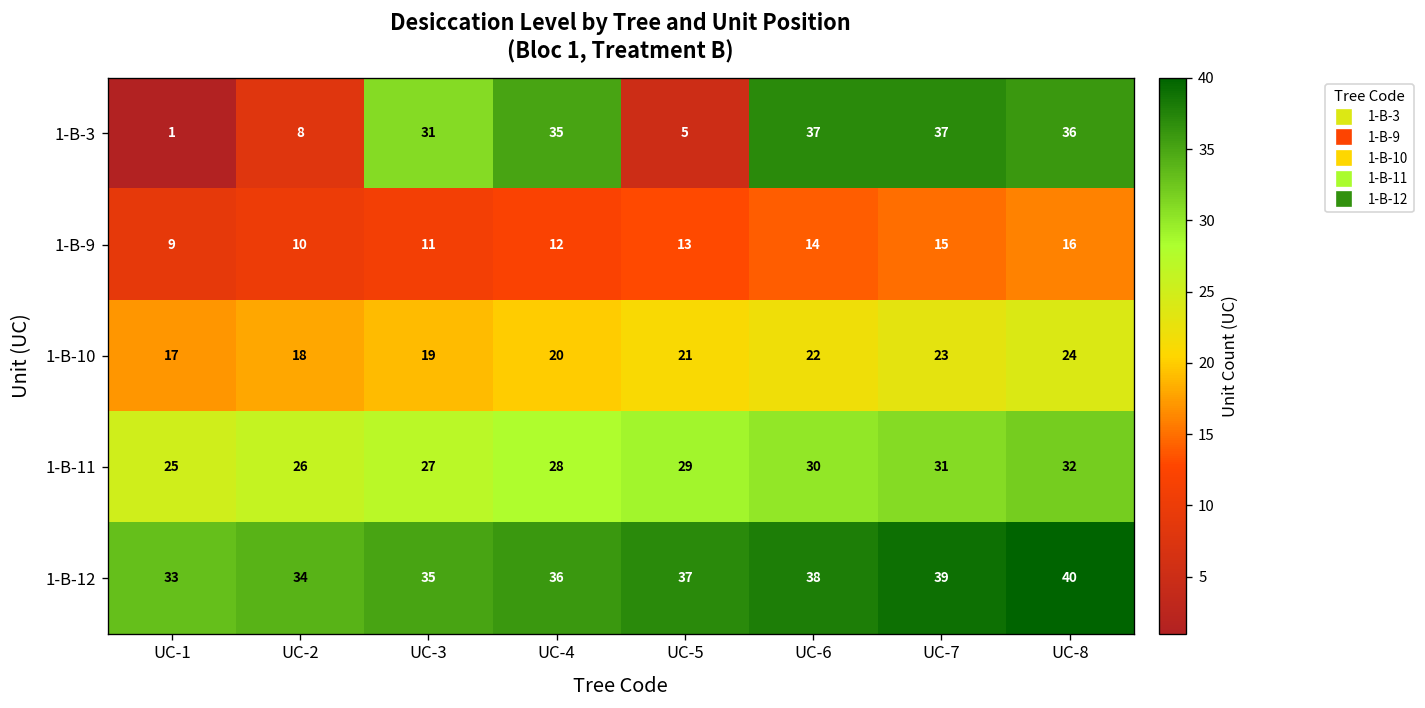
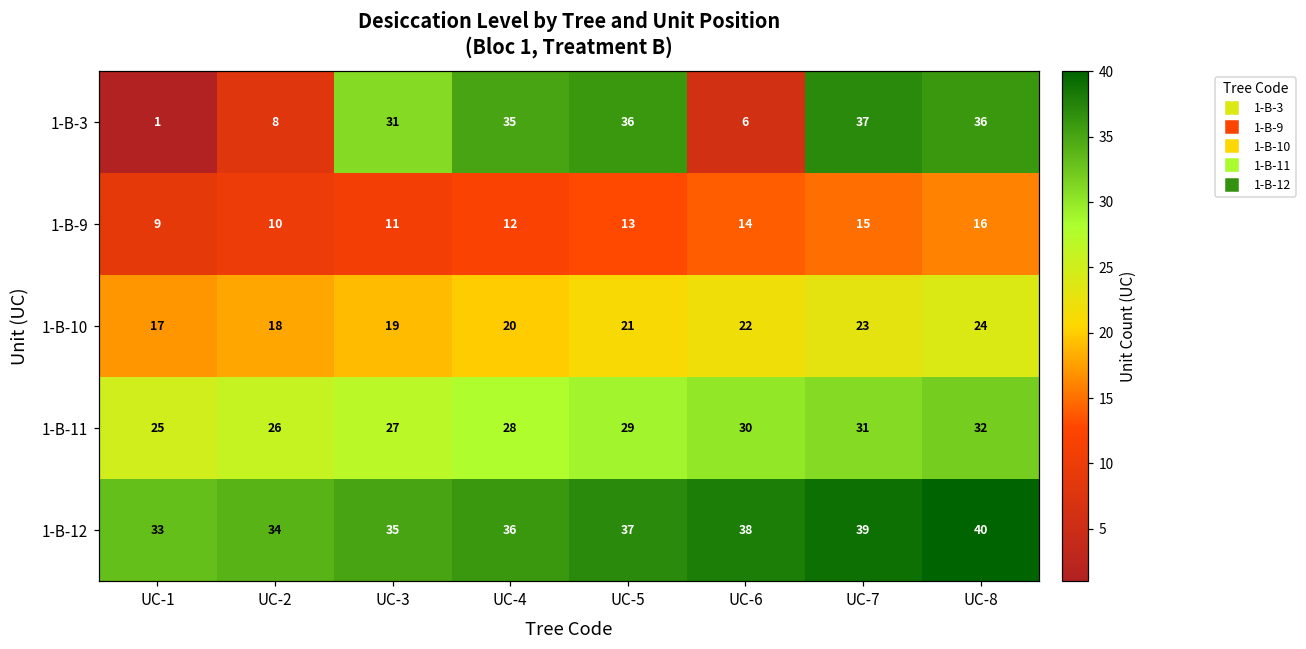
  {
    "1-B-3": {
      "UC-1": 1,
      "UC-2": 8,
      "UC-3": 31,
      "UC-4": 35,
-     "UC-5": 5,
-     "UC-6": 37,
+     "UC-5": 36,
+     "UC-6": 6,
      "UC-7": 37,
      "UC-8": 36
    },
    "1-B-9": {
      "UC-1": 9,
      "UC-2": 10,
      "UC-3": 11,
      "UC-4": 12,
      "UC-5": 13,
      "UC-6": 14,
      "UC-7": 15,
      "UC-8": 16
    },
    "1-B-10": {
      "UC-1": 17,
      "UC-2": 18,
      "UC-3": 19,
      "UC-4": 20,
      "UC-5": 21,
      "UC-6": 22,
      "UC-7": 23,
      "UC-8": 24
    },
    "1-B-11": {
      "UC-1": 25,
      "UC-2": 26,
      "UC-3": 27,
      "UC-4": 28,
      "UC-5": 29,
      "UC-6": 30,
      "UC-7": 31,
      "UC-8": 32
    },
    "1-B-12": {
      "UC-1": 33,
      "UC-2": 34,
      "UC-3": 35,
      "UC-4": 36,
      "UC-5": 37,
      "UC-6": 38,
      "UC-7": 39,
      "UC-8": 40
    }
  }
